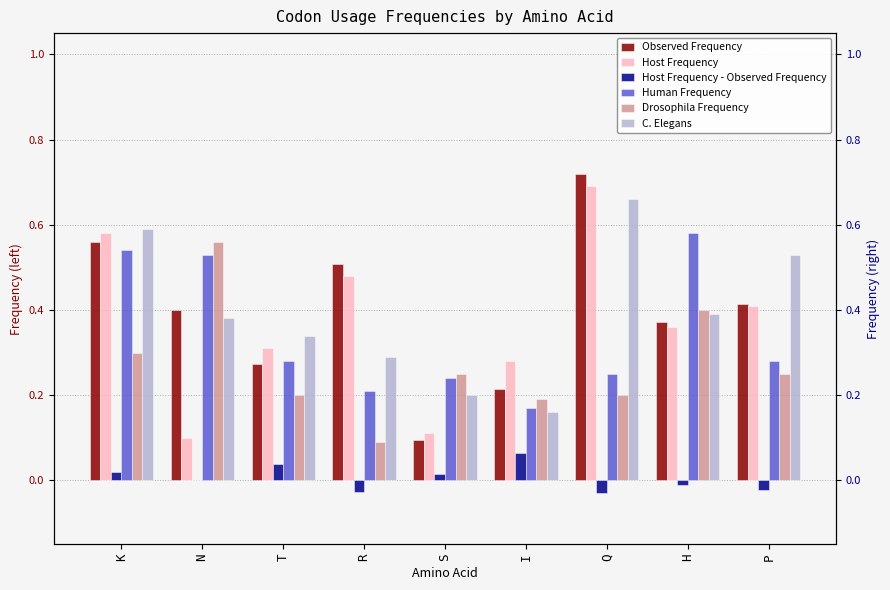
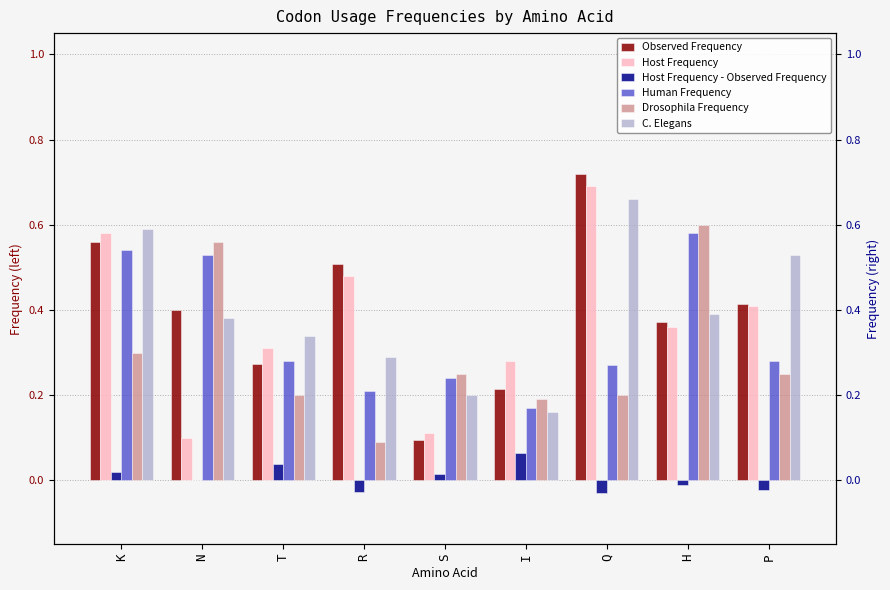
  {
    "Observed Frequency": {
      "K": 0.56,
      "N": 0.40,
      "T": 0.27,
      "R": 0.51,
      "S": 0.10,
      "I": 0.21,
      "Q": 0.72,
      "H": 0.37,
      "P": 0.41
    },
    "Host Frequency": {
      "K": 0.58,
      "N": 0.10,
      "T": 0.31,
      "R": 0.48,
      "S": 0.11,
      "I": 0.28,
      "Q": 0.69,
      "H": 0.36,
      "P": 0.41
    },
    "Host Frequency - Observed Frequency": {
      "K": 0.02,
      "T": 0.04,
      "R": -0.03,
      "S": 0.01,
      "I": 0.07,
      "Q": -0.03,
      "H": -0.01,
      "P": -0.02
    },
    "Human Frequency": {
      "K": 0.54,
      "N": 0.53,
      "T": 0.28,
      "R": 0.21,
      "S": 0.24,
      "I": 0.17,
-     "Q": 0.25,
+     "Q": 0.27,
      "H": 0.58,
      "P": 0.28
    },
    "Drosophila Frequency": {
      "K": 0.3,
      "N": 0.56,
      "T": 0.2,
      "R": 0.09,
      "S": 0.25,
      "I": 0.19,
      "Q": 0.2,
-     "H": 0.4,
+     "H": 0.6,
      "P": 0.25
    },
    "C. Elegans": {
      "K": 0.59,
      "N": 0.38,
      "T": 0.34,
      "R": 0.29,
      "S": 0.20,
      "I": 0.16,
      "Q": 0.66,
      "H": 0.39,
      "P": 0.53
    }
  }
